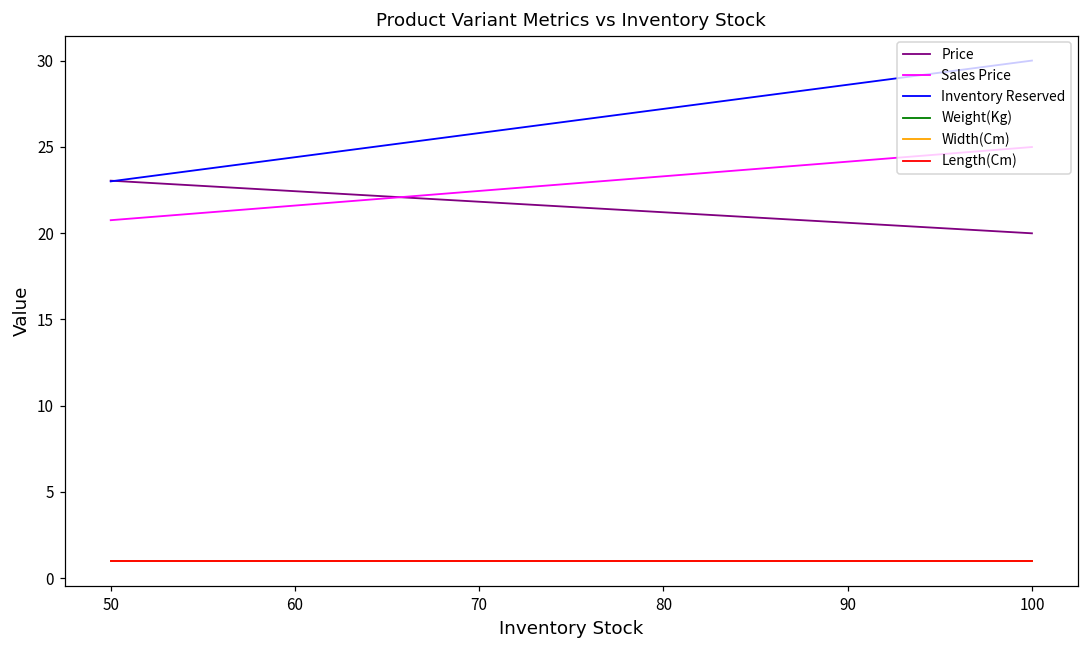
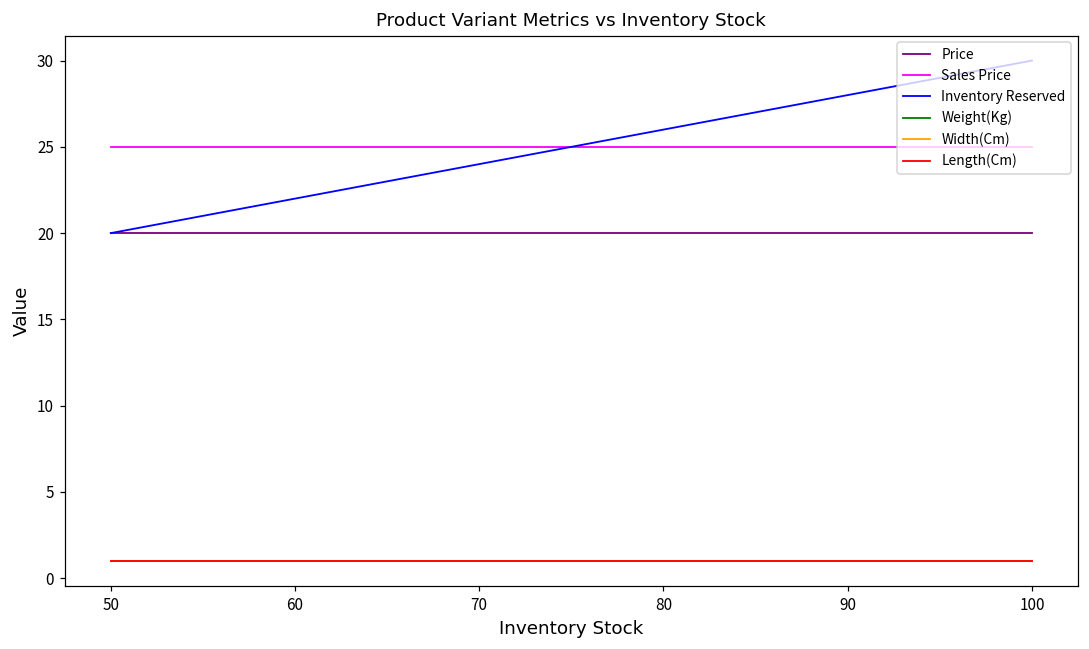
  {
    "Price": {
-     "50": 23.0,
+     "50": 20.0,
      "100": 20.0
    },
    "Sales Price": {
-     "50": 20.8
+     "50": 25.0
    },
    "Inventory Reserved": {
-     "50": 23
+     "50": 20
    },
    "Length(Cm)": {
      "50": 1.0,
      "100": 1.0
    }
  }
